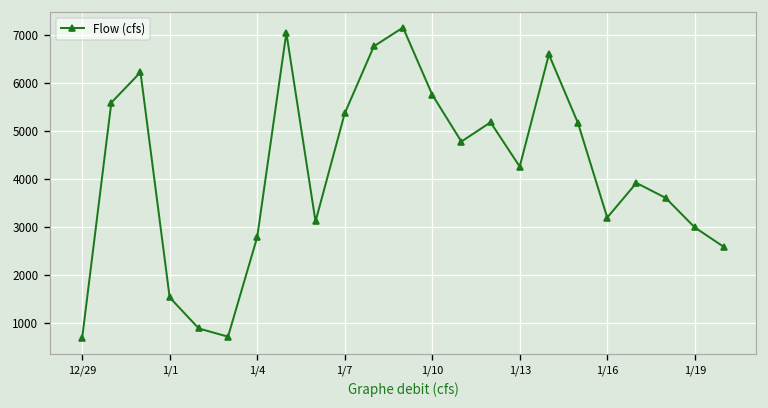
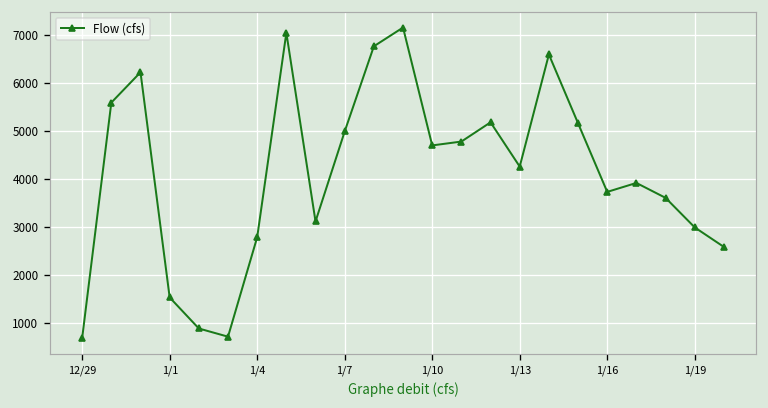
  {
    "12/29": 700,
    "1/1": 1500,
    "1/4": 2800,
-   "1/7": 5400,
-   "1/10": 5800,
+   "1/7": 5000,
+   "1/10": 4700,
    "1/13": 4300,
-   "1/16": 3200,
+   "1/16": 3700,
    "1/19": 3000
  }
